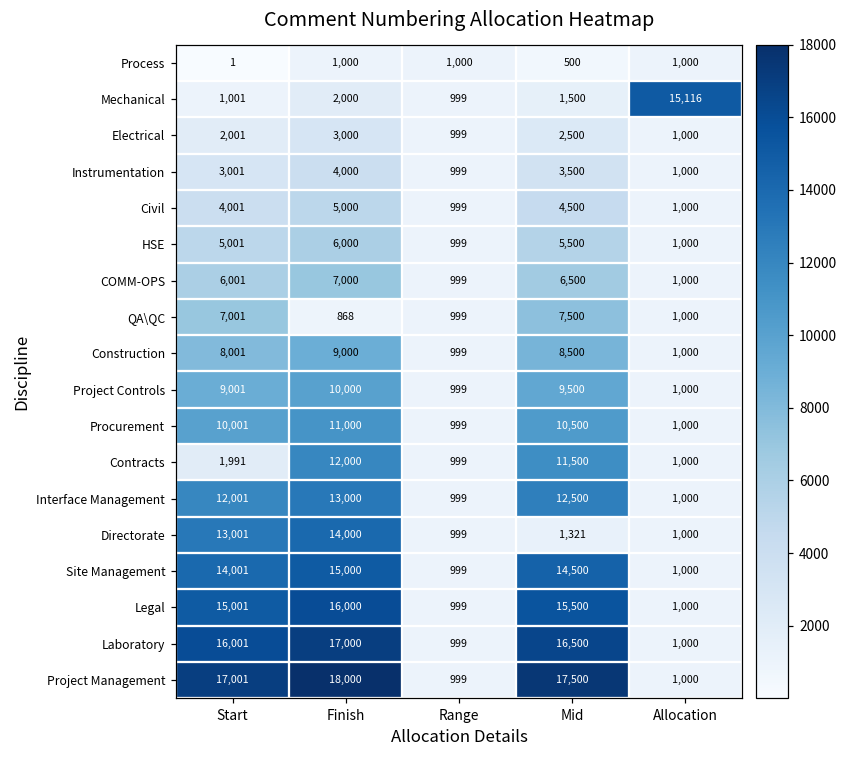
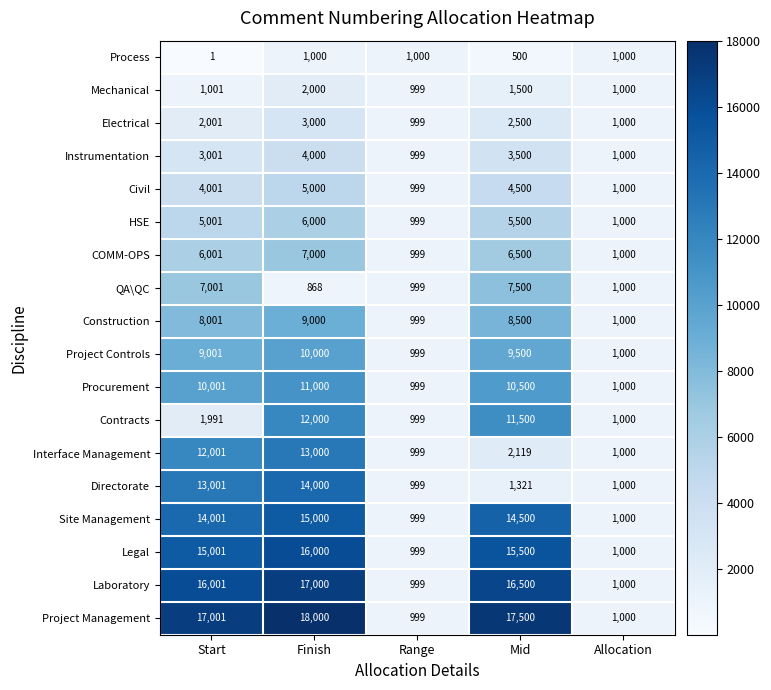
  {
    "Process": {
      "Start": "1",
      "Finish": "1,000",
      "Range": "1,000",
      "Mid": "500",
      "Allocation": "1,000"
    },
    "Mechanical": {
      "Start": "1,001",
      "Finish": "2,000",
      "Range": "999",
      "Mid": "1,500",
-     "Allocation": "15,116"
+     "Allocation": "1,000"
    },
    "Electrical": {
      "Start": "2,001",
      "Finish": "3,000",
      "Range": "999",
      "Mid": "2,500",
      "Allocation": "1,000"
    },
    "Instrumentation": {
      "Start": "3,001",
      "Finish": "4,000",
      "Range": "999",
      "Mid": "3,500",
      "Allocation": "1,000"
    },
    "Civil": {
      "Start": "4,001",
      "Finish": "5,000",
      "Range": "999",
      "Mid": "4,500",
      "Allocation": "1,000"
    },
    "HSE": {
      "Start": "5,001",
      "Finish": "6,000",
      "Range": "999",
      "Mid": "5,500",
      "Allocation": "1,000"
    },
    "COMM-OPS": {
      "Start": "6,001",
      "Finish": "7,000",
      "Range": "999",
      "Mid": "6,500",
      "Allocation": "1,000"
    },
    "QA\\QC": {
      "Start": "7,001",
      "Finish": "868",
      "Range": "999",
      "Mid": "7,500",
      "Allocation": "1,000"
    },
    "Construction": {
      "Start": "8,001",
      "Finish": "9,000",
      "Range": "999",
      "Mid": "8,500",
      "Allocation": "1,000"
    },
    "Project Controls": {
      "Start": "9,001",
      "Finish": "10,000",
      "Range": "999",
      "Mid": "9,500",
      "Allocation": "1,000"
    },
    "Procurement": {
      "Start": "10,001",
      "Finish": "11,000",
      "Range": "999",
      "Mid": "10,500",
      "Allocation": "1,000"
    },
    "Contracts": {
      "Start": "1,991",
      "Finish": "12,000",
      "Range": "999",
      "Mid": "11,500",
      "Allocation": "1,000"
    },
    "Interface Management": {
      "Start": "12,001",
      "Finish": "13,000",
      "Range": "999",
-     "Mid": "12,500",
+     "Mid": "2,119",
      "Allocation": "1,000"
    },
    "Directorate": {
      "Start": "13,001",
      "Finish": "14,000",
      "Range": "999",
      "Mid": "1,321",
      "Allocation": "1,000"
    },
    "Site Management": {
      "Start": "14,001",
      "Finish": "15,000",
      "Range": "999",
      "Mid": "14,500",
      "Allocation": "1,000"
    },
    "Legal": {
      "Start": "15,001",
      "Finish": "16,000",
      "Range": "999",
      "Mid": "15,500",
      "Allocation": "1,000"
    },
    "Laboratory": {
      "Start": "16,001",
      "Finish": "17,000",
      "Range": "999",
      "Mid": "16,500",
      "Allocation": "1,000"
    },
    "Project Management": {
      "Start": "17,001",
      "Finish": "18,000",
      "Range": "999",
      "Mid": "17,500",
      "Allocation": "1,000"
    }
  }
